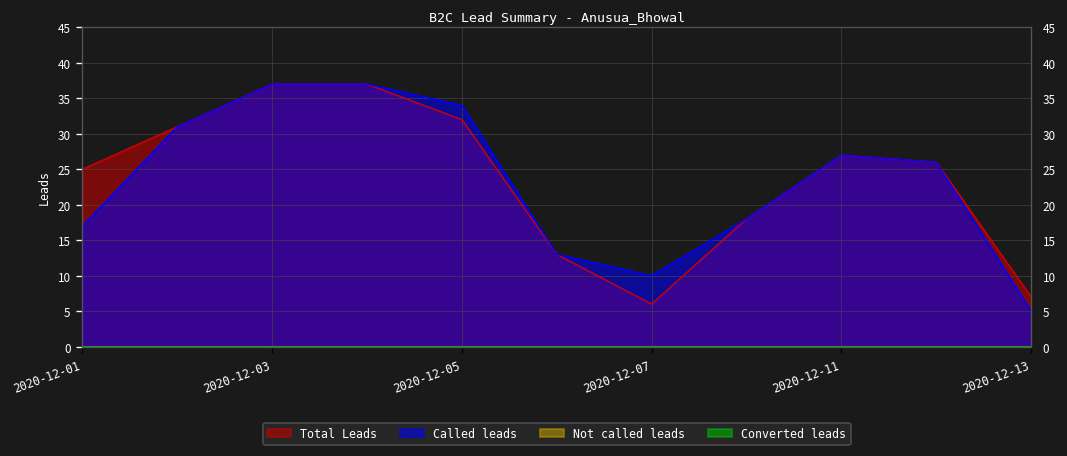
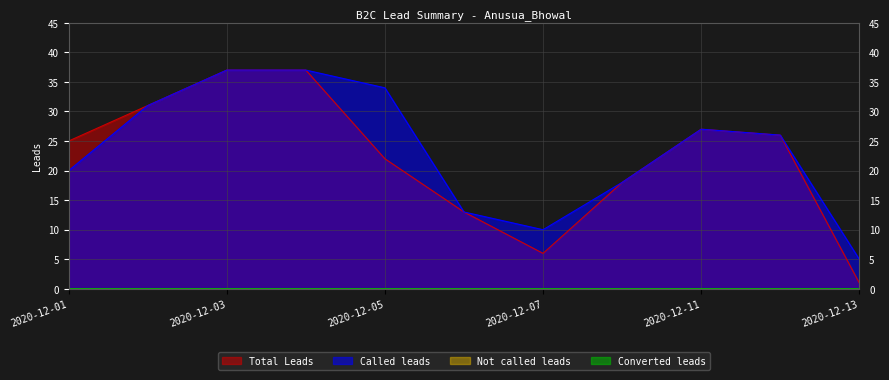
  {
    "Total Leads": {
      "2020-12-01": 25,
-     "2020-12-05": 32,
+     "2020-12-05": 22,
      "2020-12-07": 6,
-     "2020-12-13": 7
+     "2020-12-13": 1
    },
    "Called leads": {
-     "2020-12-01": 17,
+     "2020-12-01": 20,
      "2020-12-05": 34,
      "2020-12-07": 10,
      "2020-12-13": 5
    },
    "Converted leads": {
      "2020-12-01": 0,
      "2020-12-03": 0,
      "2020-12-05": 0,
      "2020-12-07": 0,
      "2020-12-11": 0,
      "2020-12-13": 0
    }
  }
